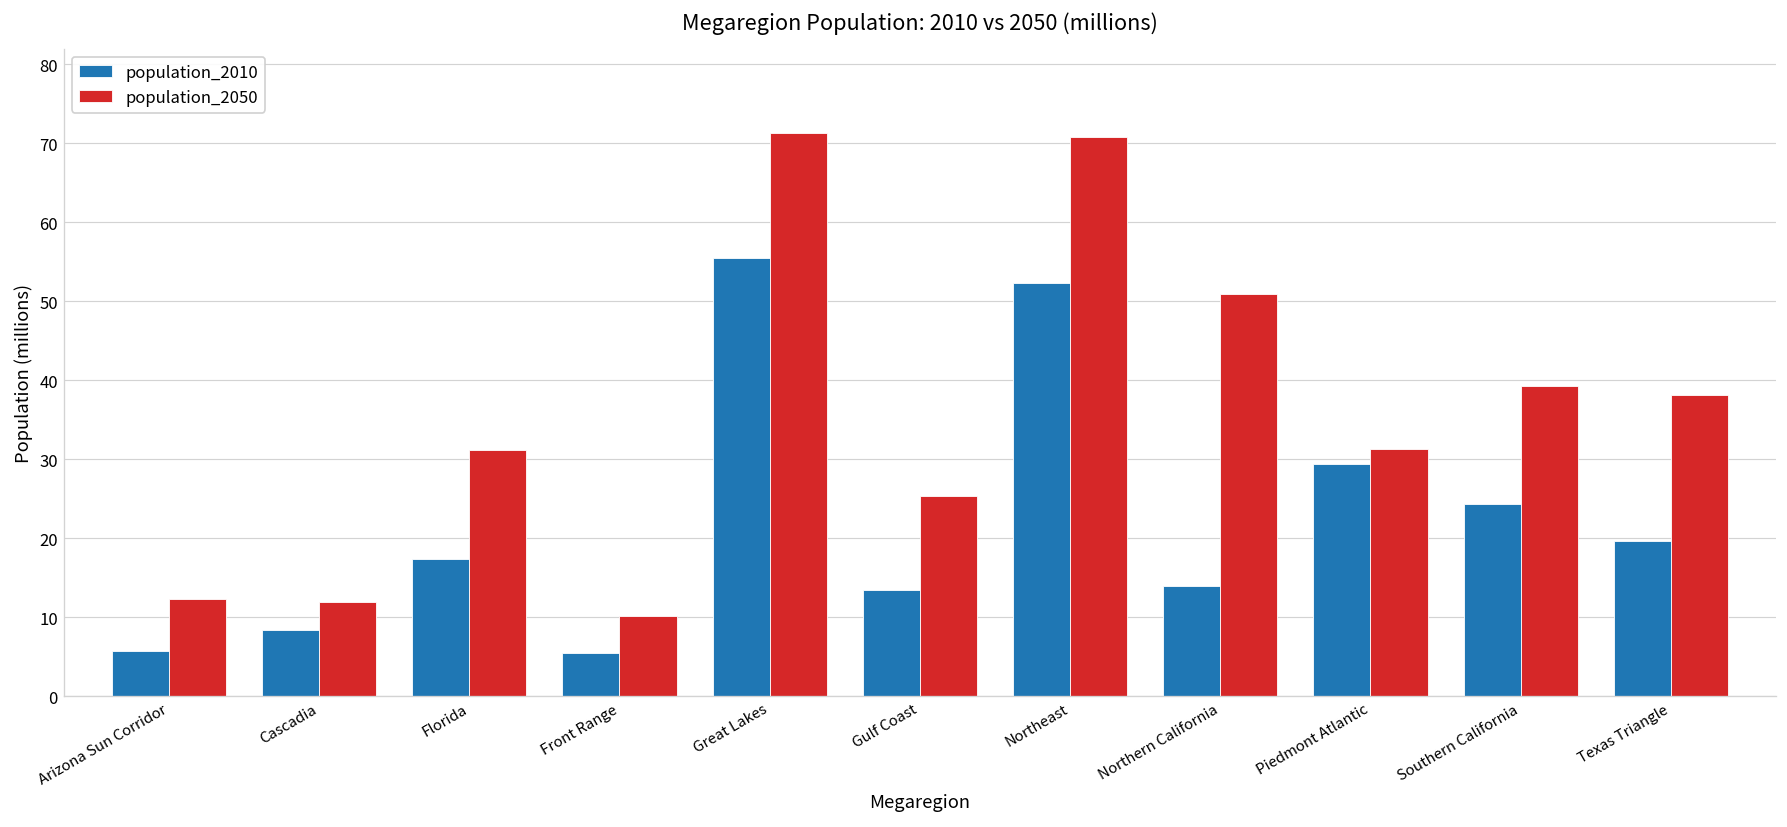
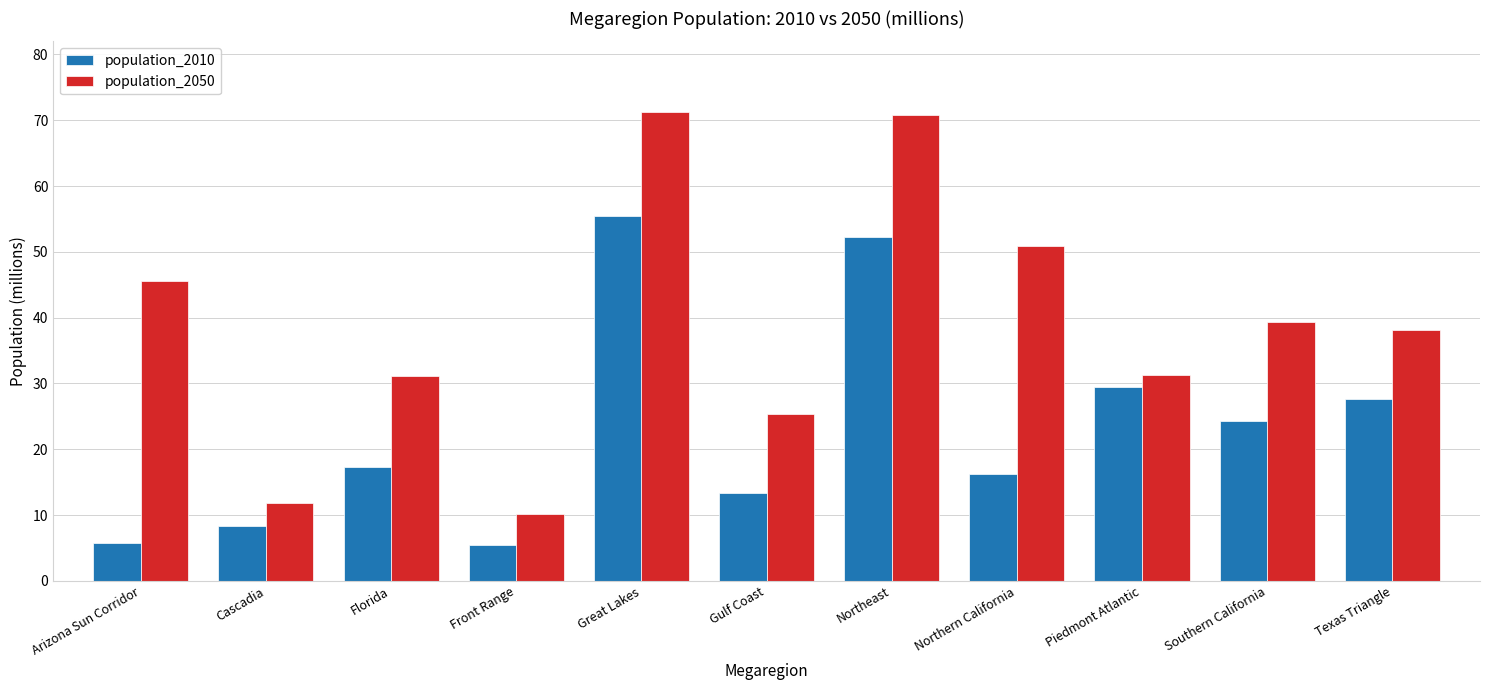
  {
    "population_2010": {
      "Arizona Sun Corridor": 6,
      "Cascadia": 8,
      "Florida": 17,
      "Front Range": 6,
      "Great Lakes": 56,
      "Gulf Coast": 13,
      "Northeast": 52,
-     "Northern California": 14,
+     "Northern California": 16,
      "Piedmont Atlantic": 29,
      "Southern California": 24,
-     "Texas Triangle": 20
+     "Texas Triangle": 28
    },
    "population_2050": {
-     "Arizona Sun Corridor": 12,
+     "Arizona Sun Corridor": 46,
      "Cascadia": 12,
      "Florida": 31,
      "Front Range": 10,
      "Great Lakes": 71,
      "Gulf Coast": 25,
      "Northeast": 71,
      "Northern California": 51,
      "Piedmont Atlantic": 31,
      "Southern California": 39,
      "Texas Triangle": 38
    }
  }
